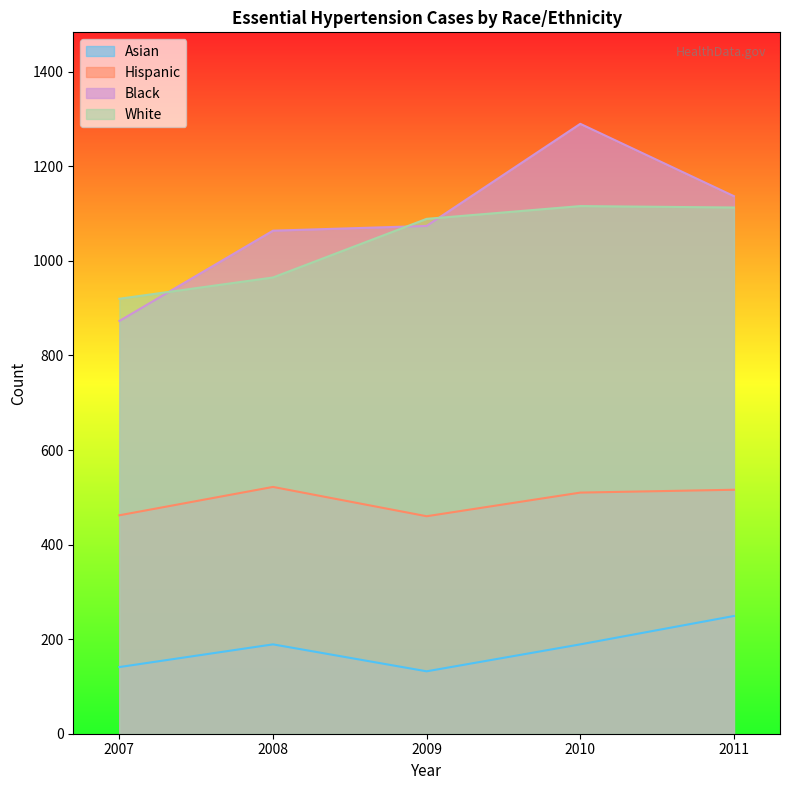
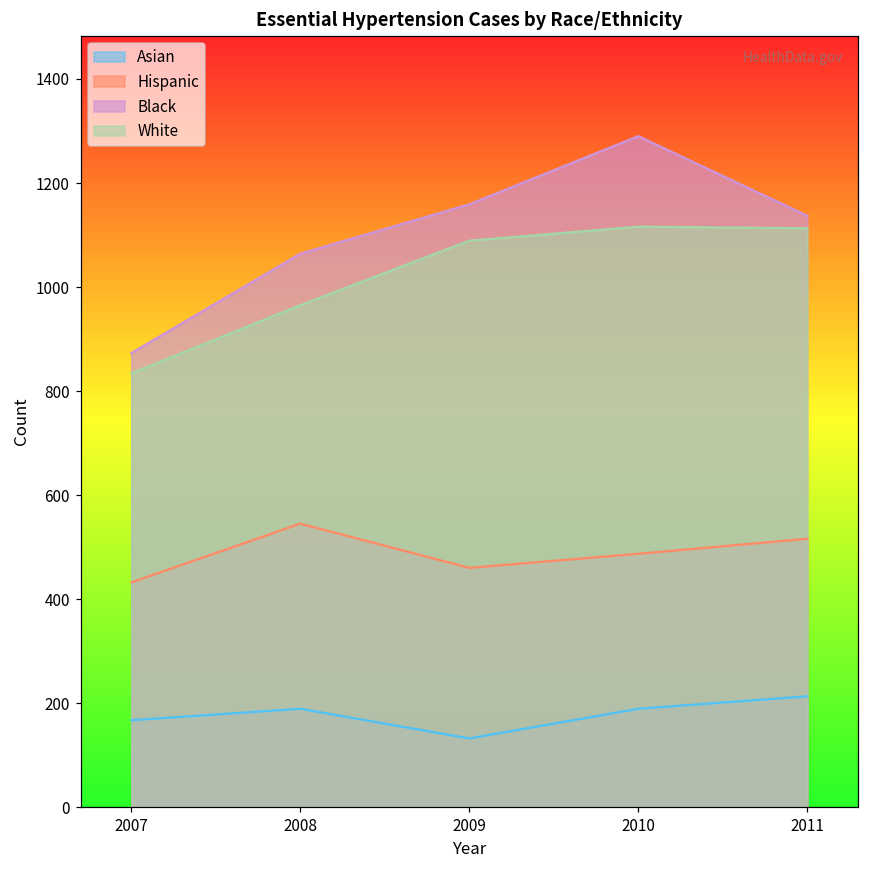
  {
    "Asian": {
-     "2007": 140,
+     "2007": 170,
      "2008": 190,
      "2009": 130,
      "2010": 190,
-     "2011": 250
+     "2011": 210
    },
    "Hispanic": {
-     "2007": 460,
-     "2008": 520,
+     "2007": 430,
+     "2008": 550,
      "2009": 460,
-     "2010": 510,
+     "2010": 490,
      "2011": 520
    },
    "Black": {
      "2007": 870,
      "2008": 1060,
-     "2009": 1070,
+     "2009": 1160,
      "2010": 1290,
      "2011": 1140
    },
    "White": {
-     "2007": 920,
+     "2007": 830,
      "2008": 970,
      "2009": 1090,
      "2010": 1120,
      "2011": 1110
    }
  }
